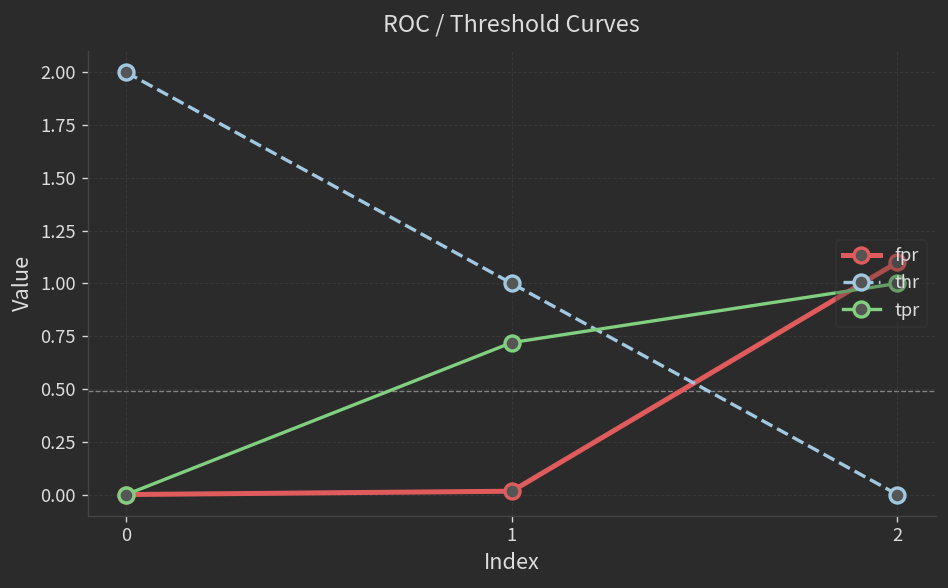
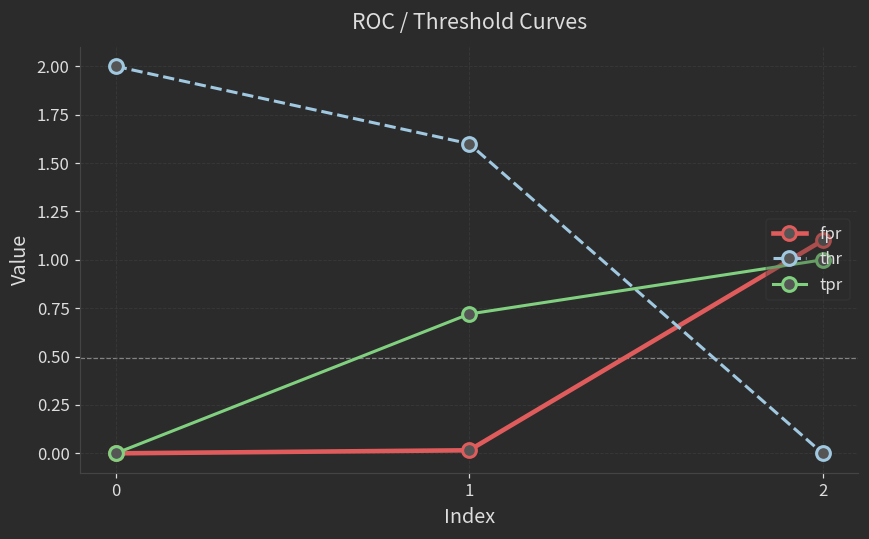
  {
    "fpr": {
      "1": 0.02
    },
    "thr": {
      "0": 2.0,
-     "1": 1.0,
+     "1": 1.6,
      "2": 0.0
    },
    "tpr": {
      "1": 0.72
    }
  }
